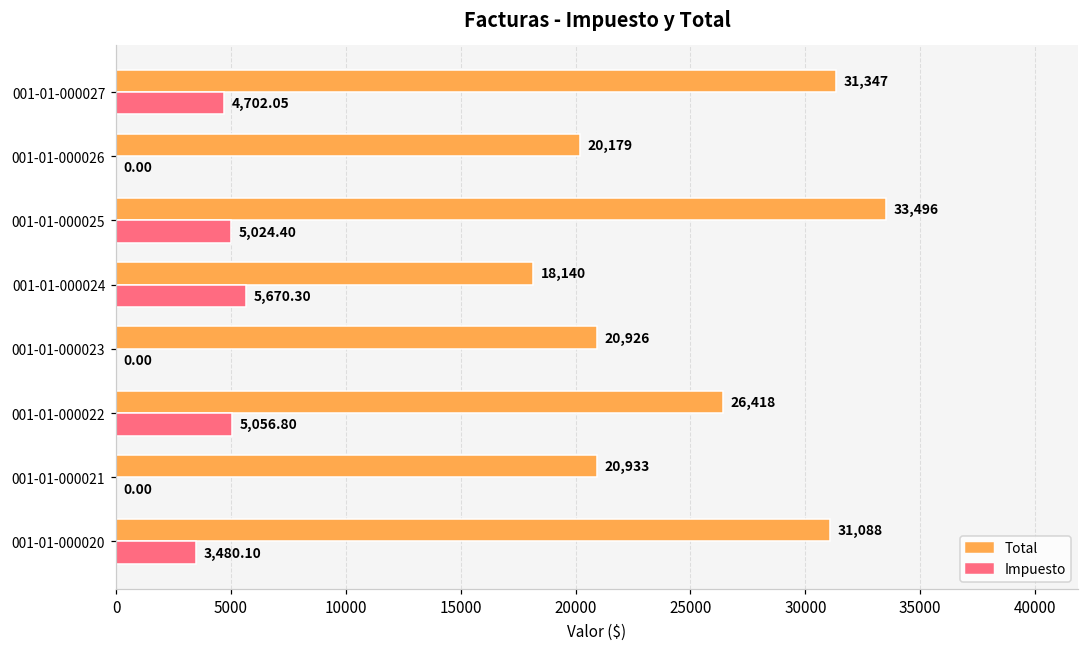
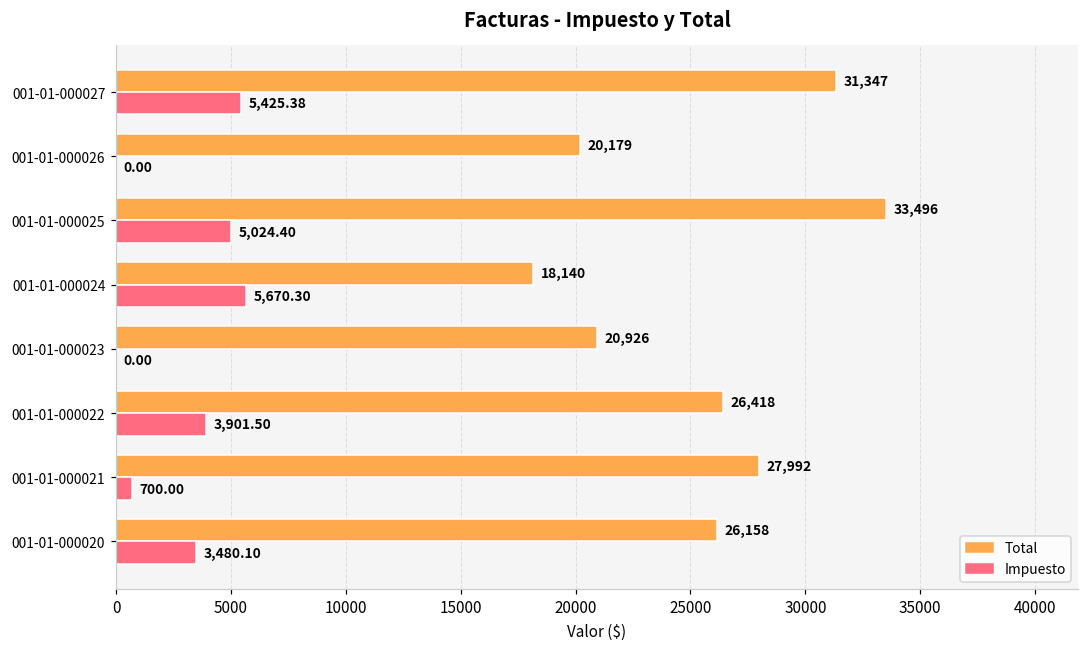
  {
    "Total": {
      "001-01-000027": "31,347",
      "001-01-000026": "20,179",
      "001-01-000025": "33,496",
      "001-01-000024": "18,140",
      "001-01-000023": "20,926",
      "001-01-000022": "26,418",
-     "001-01-000021": "20,933",
-     "001-01-000020": "31,088"
+     "001-01-000021": "27,992",
+     "001-01-000020": "26,158"
    },
    "Impuesto": {
-     "001-01-000027": "4,702.05",
+     "001-01-000027": "5,425.38",
      "001-01-000026": "0.00",
      "001-01-000025": "5,024.40",
      "001-01-000024": "5,670.30",
      "001-01-000023": "0.00",
-     "001-01-000022": "5,056.80",
-     "001-01-000021": "0.00",
+     "001-01-000022": "3,901.50",
+     "001-01-000021": "700.00",
      "001-01-000020": "3,480.10"
    }
  }
